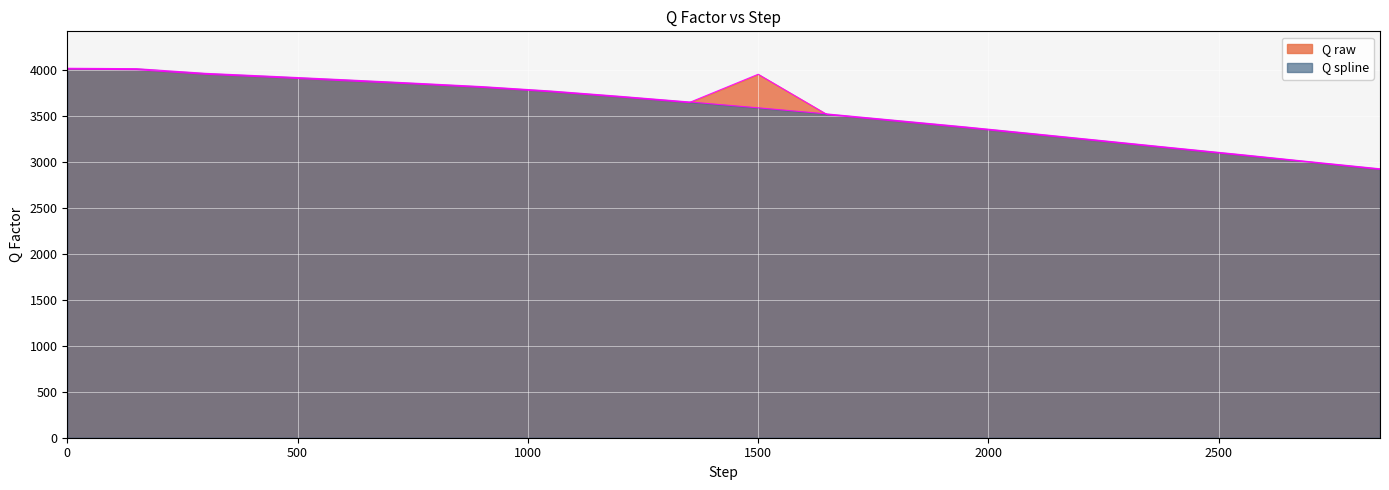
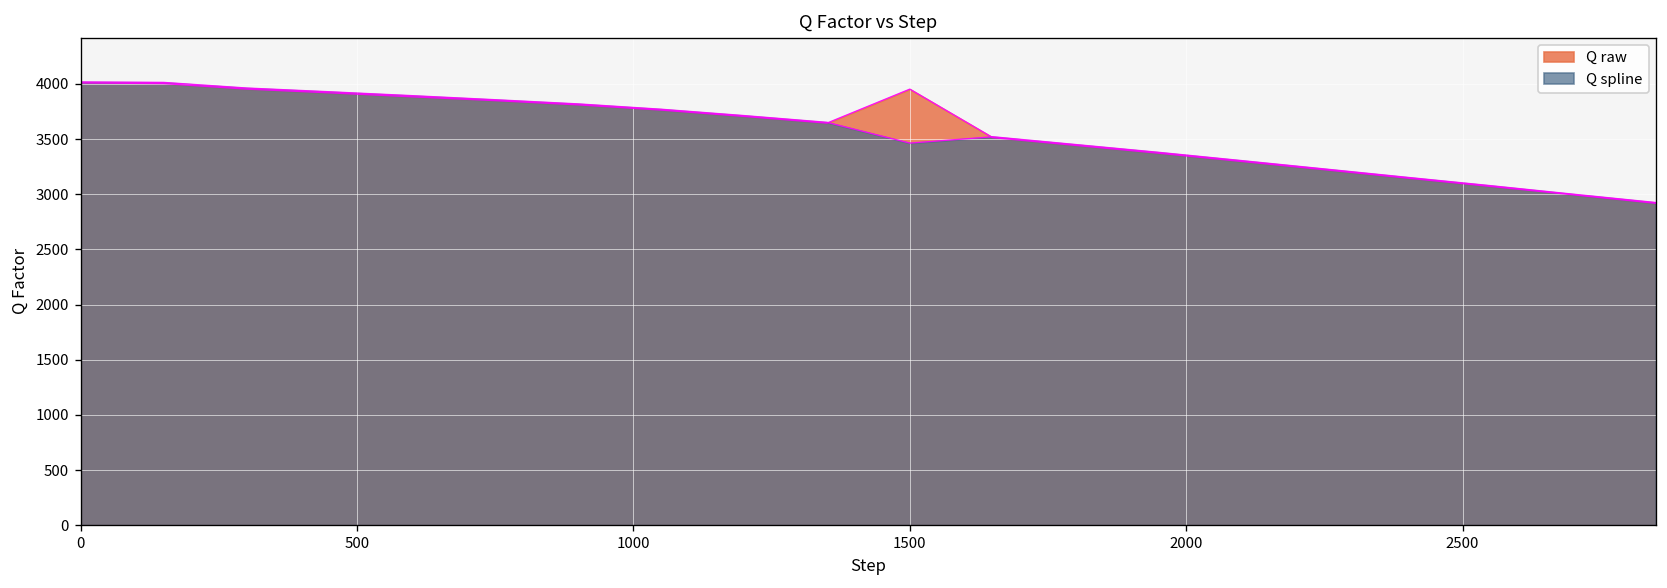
  {
    "Q raw": {
      "1500": 4000
    },
    "Q spline": {
-     "1500": 3600
+     "1500": 3500
    }
  }
